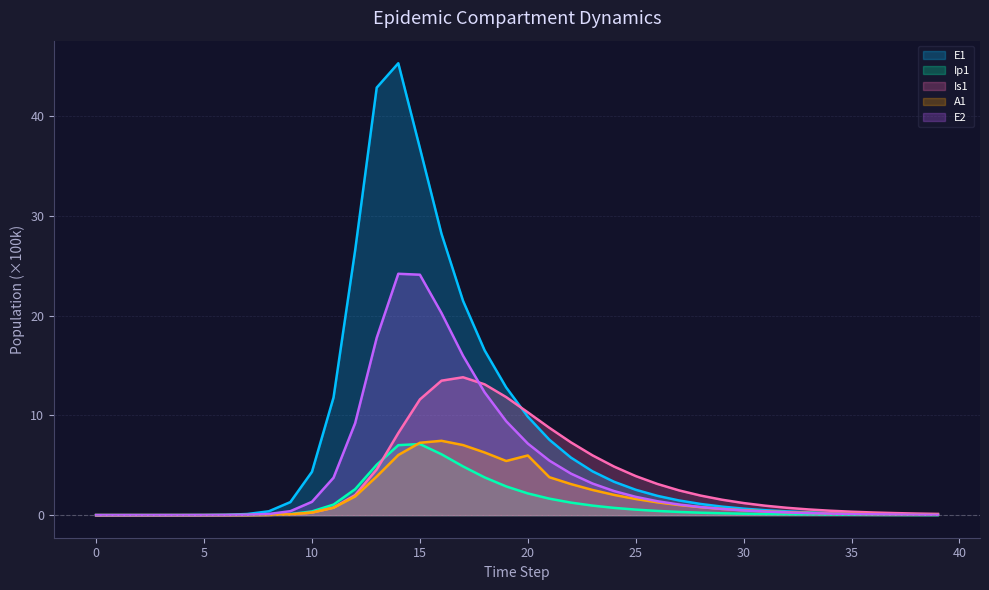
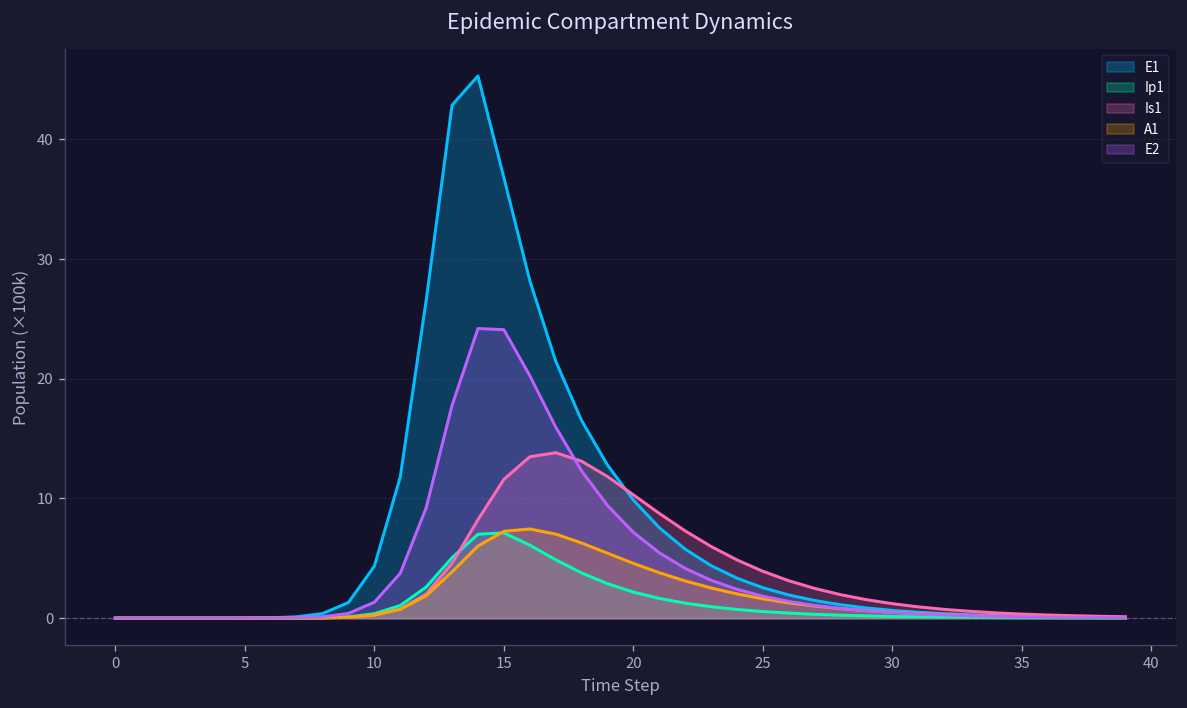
  {
    "A1": {
-     "20": 6
+     "20": 5
    }
  }
